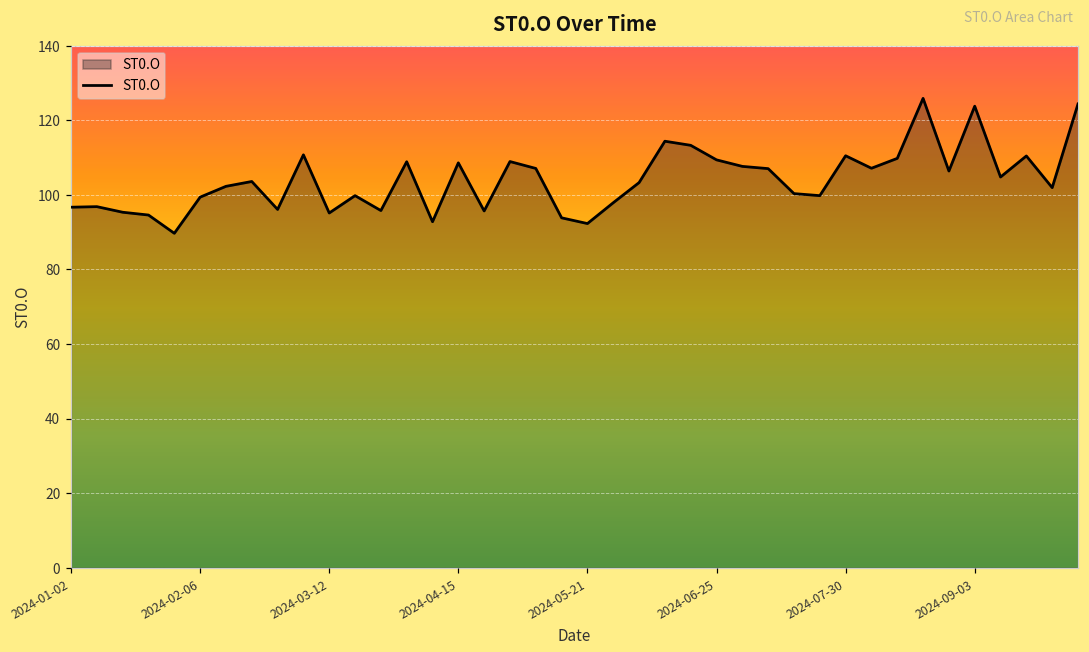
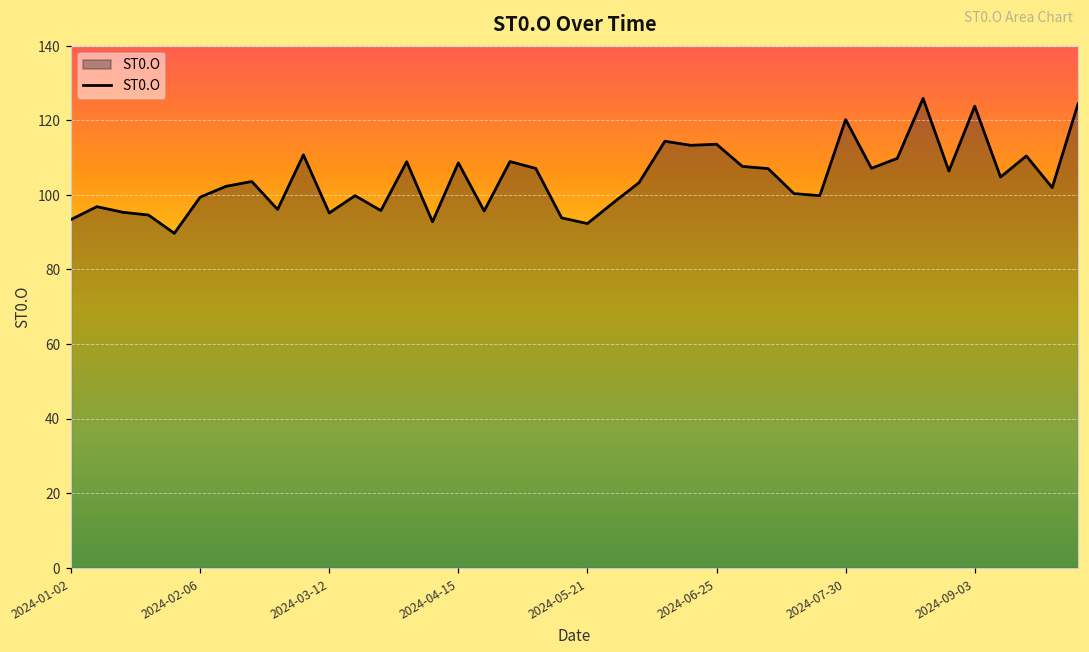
  {
-   "2024-01-02": 97,
+   "2024-01-02": 93,
    "2024-02-06": 99,
    "2024-03-12": 95,
    "2024-04-15": 109,
    "2024-05-21": 92,
-   "2024-06-25": 109,
-   "2024-07-30": 111,
+   "2024-06-25": 114,
+   "2024-07-30": 120,
    "2024-09-03": 124
  }
